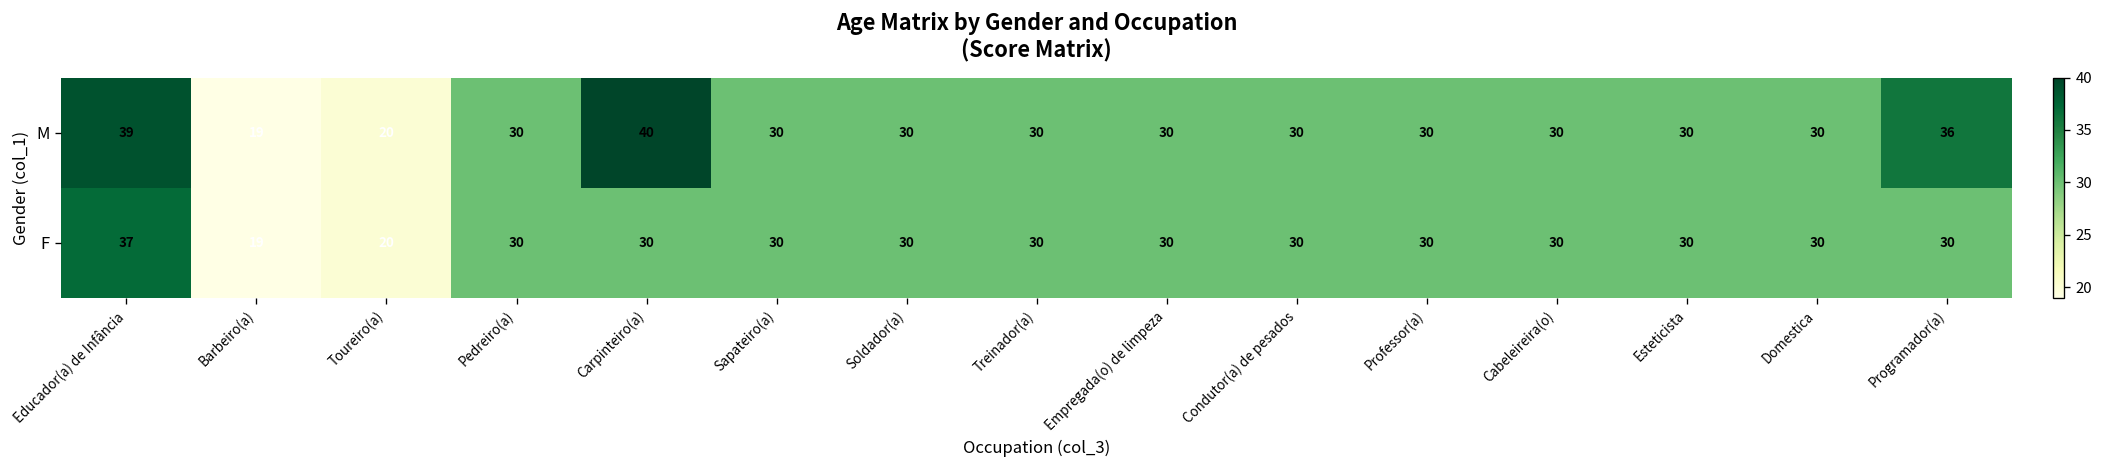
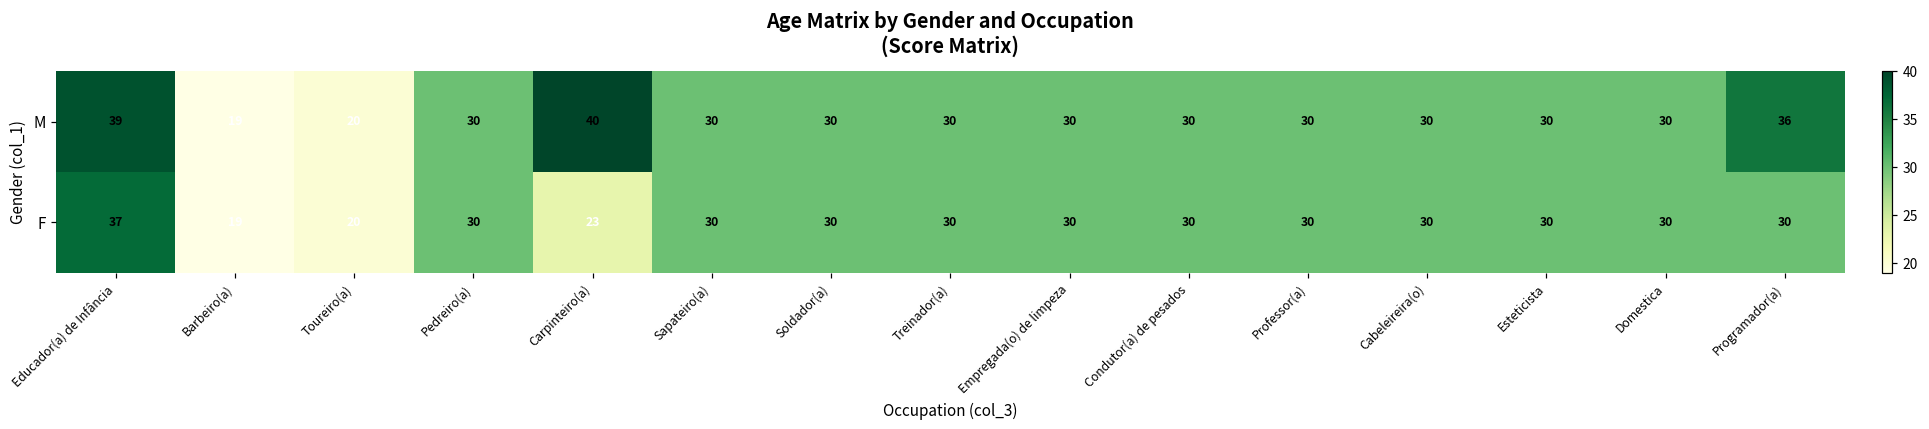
  {
    "M": {
      "Educador(a) de Infância": 39,
      "Pedreiro(a)": 30,
      "Carpinteiro(a)": 40,
      "Sapateiro(a)": 30,
      "Soldador(a)": 30,
      "Treinador(a)": 30,
      "Empregada(o) de limpeza": 30,
      "Condutor(a) de pesados": 30,
      "Professor(a)": 30,
      "Cabeleireira(o)": 30,
      "Esteticista": 30,
      "Domestica": 30,
      "Programador(a)": 36
    },
    "F": {
      "Educador(a) de Infância": 37,
      "Pedreiro(a)": 30,
-     "Carpinteiro(a)": 30,
+     "Carpinteiro(a)": 23,
      "Sapateiro(a)": 30,
      "Soldador(a)": 30,
      "Treinador(a)": 30,
      "Empregada(o) de limpeza": 30,
      "Condutor(a) de pesados": 30,
      "Professor(a)": 30,
      "Cabeleireira(o)": 30,
      "Esteticista": 30,
      "Domestica": 30,
      "Programador(a)": 30
    }
  }
